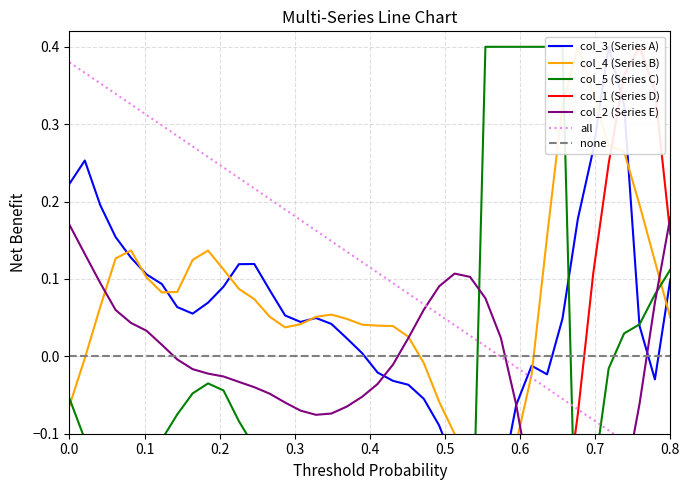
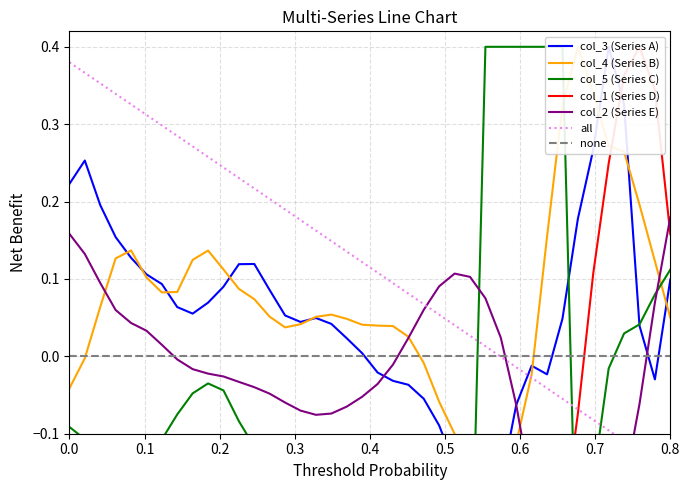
  {
    "col_3 (Series A)": {
      "0.0": 0.22,
      "0.8": 0.10
    },
    "col_4 (Series B)": {
-     "0.0": -0.06,
+     "0.0": -0.04,
      "0.8": 0.05
    },
    "col_5 (Series C)": {
-     "0.0": -0.05,
+     "0.0": -0.09,
      "0.8": 0.11
    },
    "col_1 (Series D)": {
      "0.8": 0.16
    },
    "col_2 (Series E)": {
-     "0.0": 0.17,
+     "0.0": 0.16,
      "0.8": 0.18
    },
    "all": {
      "0.0": 0.38
    },
    "none": {
      "0.0": 0.00,
      "0.8": 0.00
    }
  }
